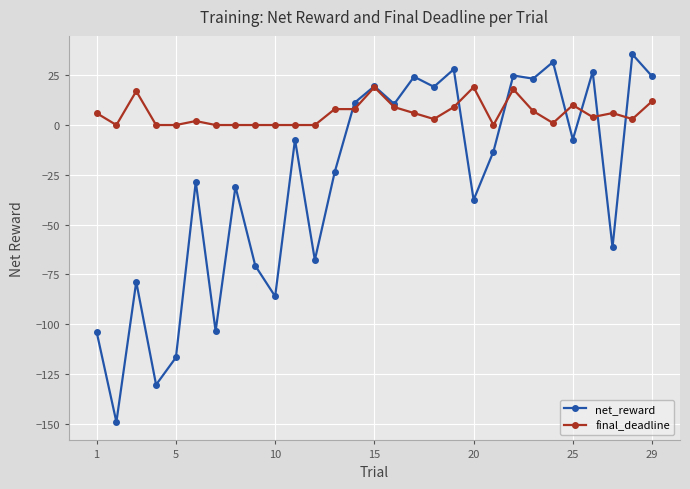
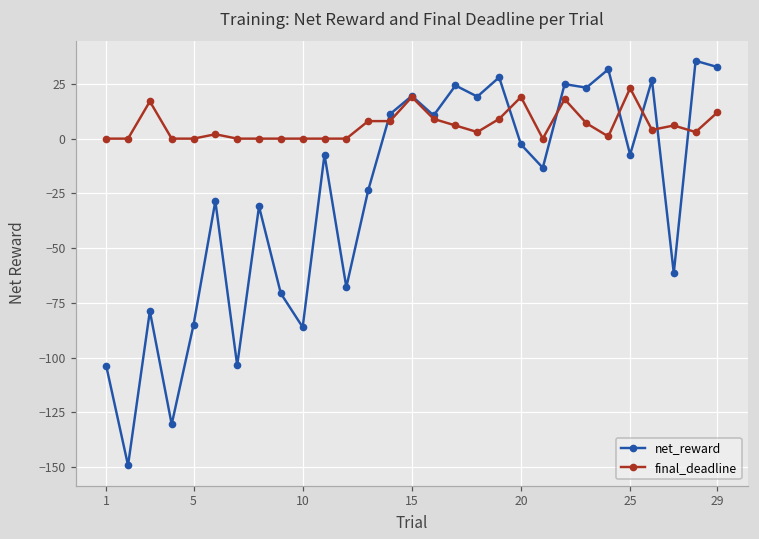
  {
    "net_reward": {
      "1": -104,
-     "5": -117,
+     "5": -85,
      "10": -86,
-     "20": -38,
+     "20": -3,
      "25": -7,
-     "29": 24
+     "29": 33
    },
    "final_deadline": {
-     "1": 6,
+     "1": 0,
      "5": 0,
      "10": 0,
      "20": 19,
-     "25": 10,
+     "25": 23,
      "29": 12
    }
  }
